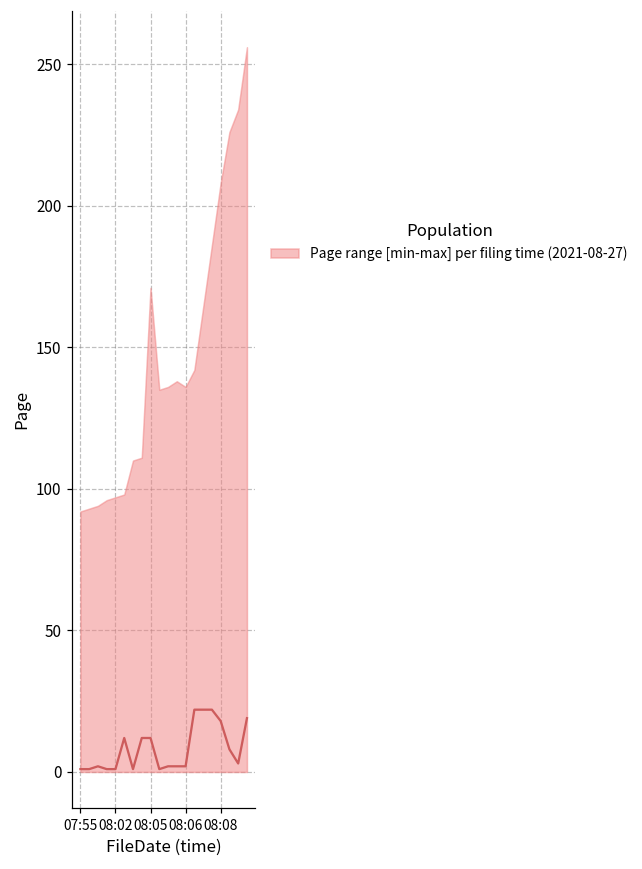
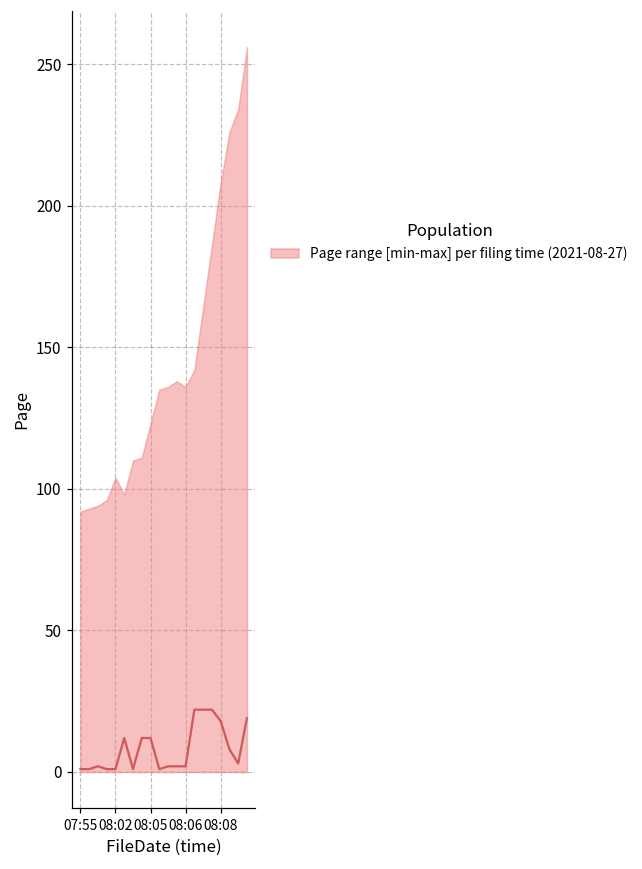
  {
    "Page range [min-max] per filing time (2021-08-27)": {
      "07:55": 92,
-     "08:02": 97,
-     "08:05": 171,
+     "08:02": 104,
+     "08:05": 123,
      "08:06": 136,
      "08:08": 208
    }
  }
